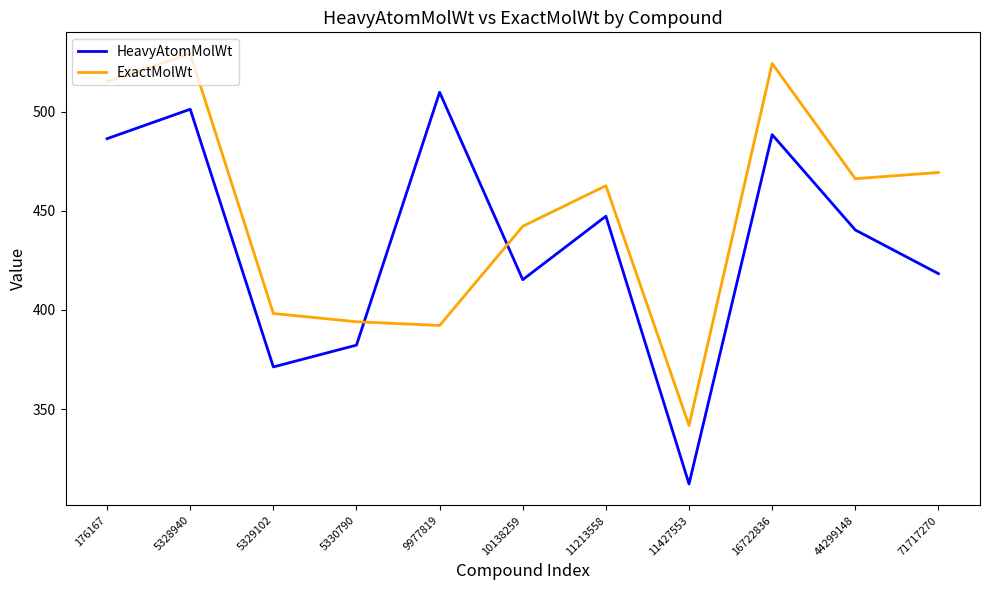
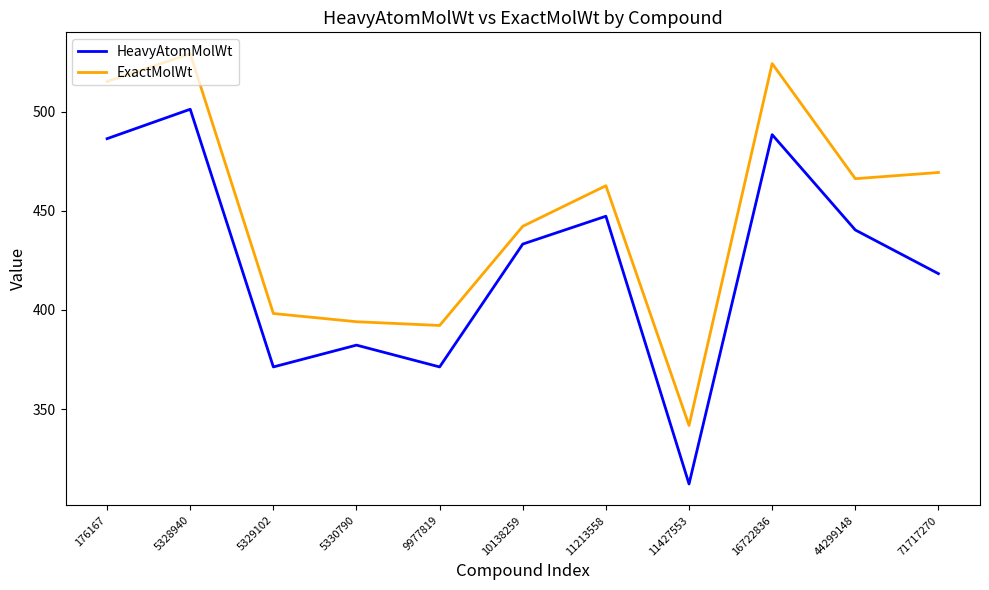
  {
    "HeavyAtomMolWt": {
      "176167": 486,
      "5328940": 501,
      "5329102": 371,
      "5330790": 382,
-     "9977819": 510,
-     "10138259": 415,
+     "9977819": 371,
+     "10138259": 433,
      "11213558": 447,
      "11427553": 312,
      "16722836": 488,
      "44299148": 440,
      "71717270": 418
    },
    "ExactMolWt": {
      "5329102": 398,
      "5330790": 394,
      "9977819": 392,
      "10138259": 442,
      "11213558": 463,
      "11427553": 342,
      "16722836": 524,
      "44299148": 466,
      "71717270": 469
    }
  }
